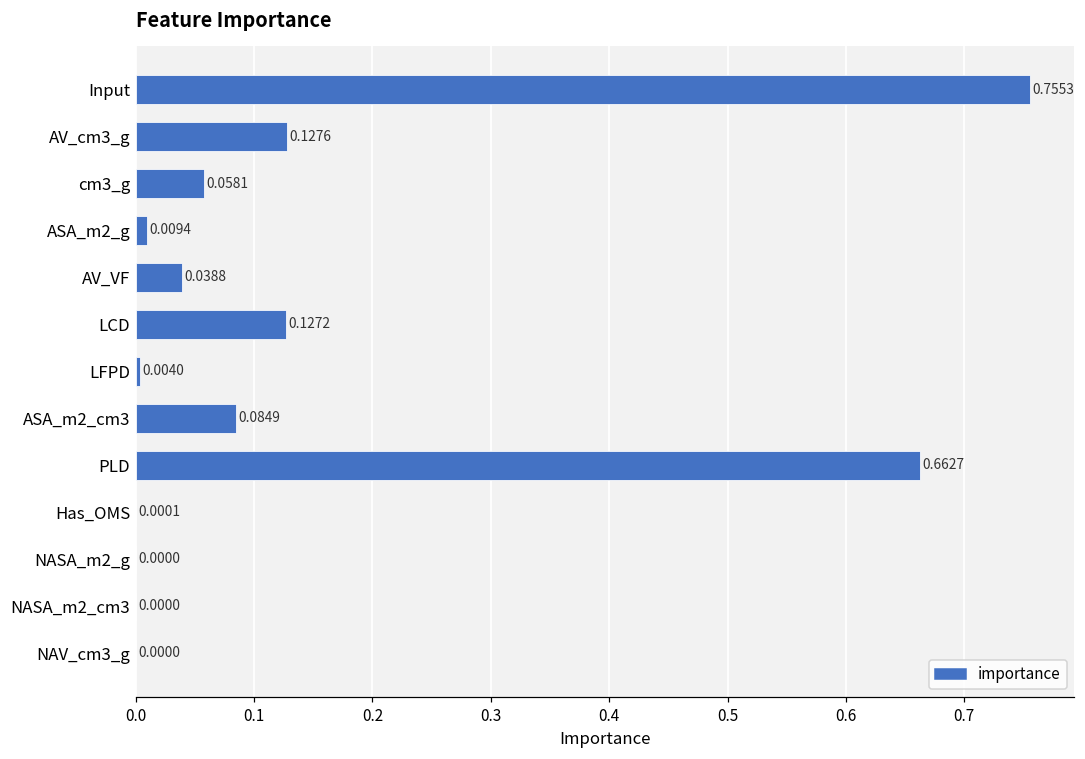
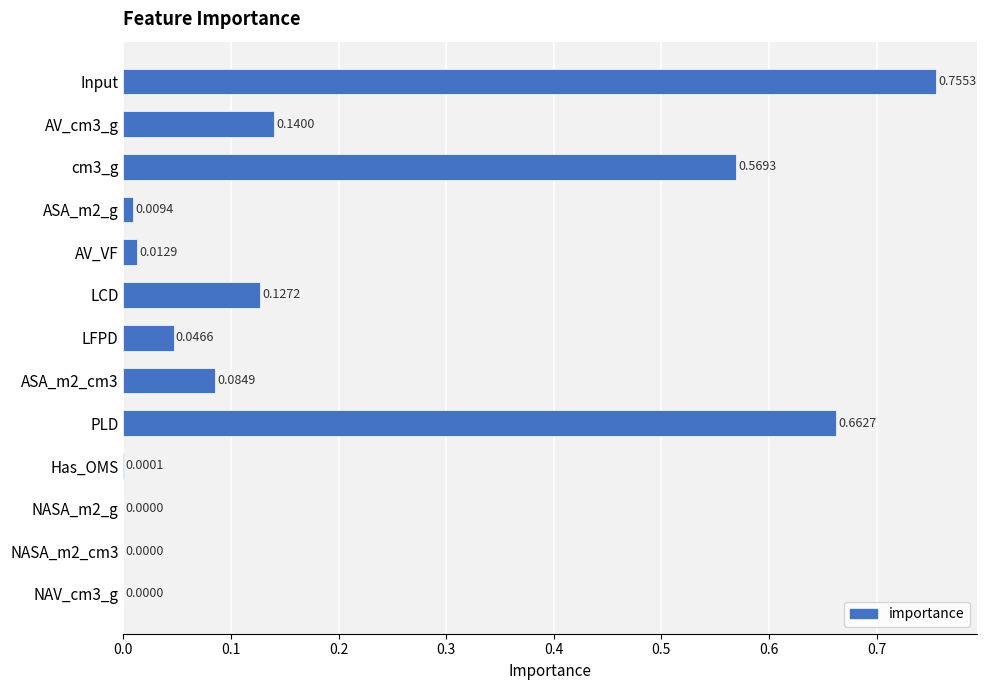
  {
    "Input": 0.7553,
-   "AV_cm3_g": 0.1276,
-   "cm3_g": 0.0581,
+   "AV_cm3_g": 0.1400,
+   "cm3_g": 0.5693,
    "ASA_m2_g": 0.0094,
-   "AV_VF": 0.0388,
+   "AV_VF": 0.0129,
    "LCD": 0.1272,
-   "LFPD": 0.0040,
+   "LFPD": 0.0466,
    "ASA_m2_cm3": 0.0849,
    "PLD": 0.6627,
    "Has_OMS": 0.0001,
    "NASA_m2_g": 0.0000,
    "NASA_m2_cm3": 0.0000,
    "NAV_cm3_g": 0.0000
  }
